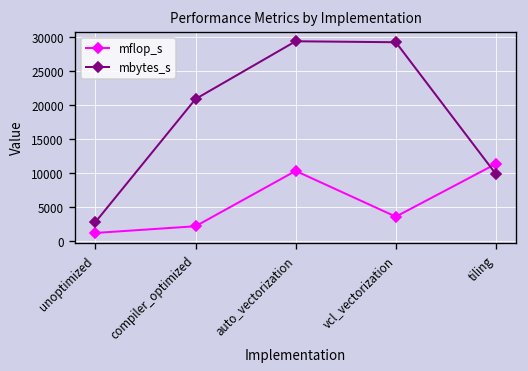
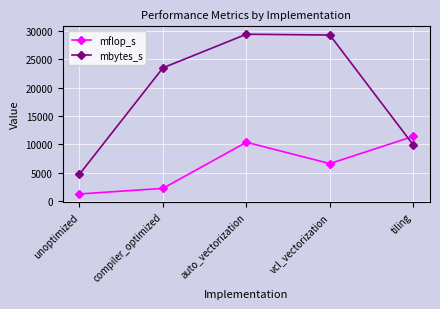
  {
    "mflop_s": {
      "unoptimized": 1000,
      "compiler_optimized": 2000,
      "auto_vectorization": 10000,
-     "vcl_vectorization": 4000,
+     "vcl_vectorization": 7000,
      "tiling": 11000
    },
    "mbytes_s": {
-     "unoptimized": 3000,
-     "compiler_optimized": 21000,
+     "unoptimized": 5000,
+     "compiler_optimized": 23000,
      "auto_vectorization": 29000,
      "vcl_vectorization": 29000,
      "tiling": 10000
    }
  }
